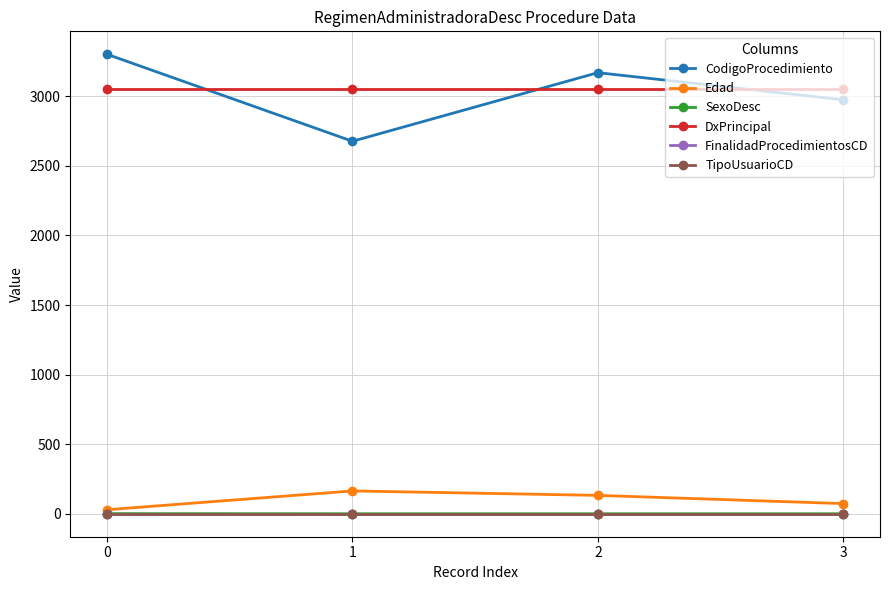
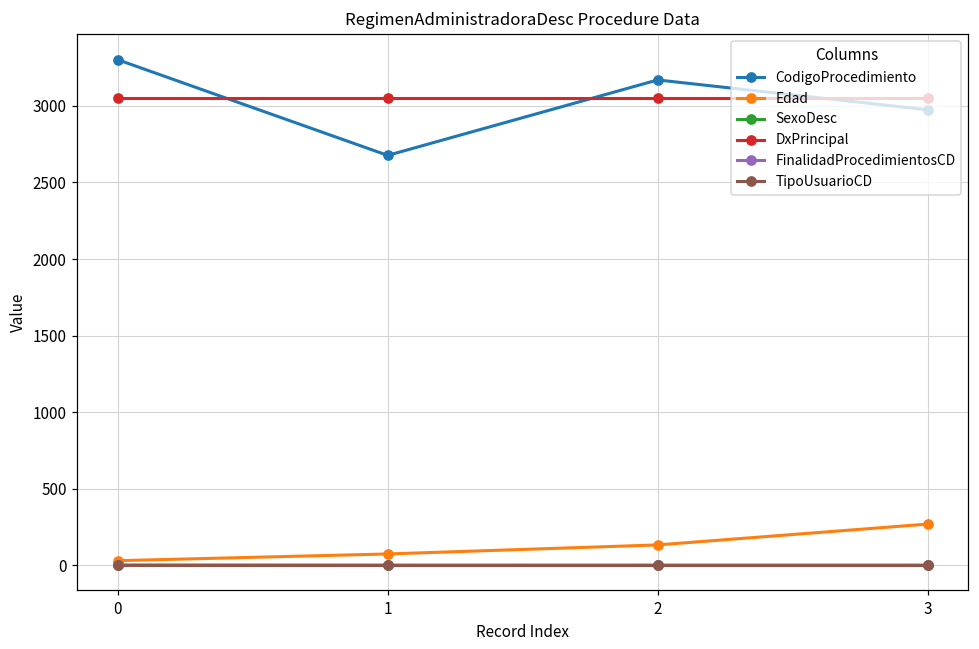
  {
    "CodigoProcedimiento": {
      "0": 3300,
      "1": 2680,
      "2": 3170
    },
    "Edad": {
      "0": 30,
-     "1": 160,
+     "1": 70,
      "2": 130,
-     "3": 70
+     "3": 270
    },
    "TipoUsuarioCD": {
      "0": 0,
      "1": 0,
      "2": 0,
      "3": 0
    },
    "DxPrincipal": {
      "0": 3050,
      "1": 3050,
      "2": 3050
    }
  }
